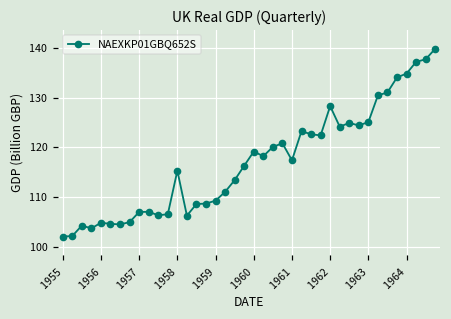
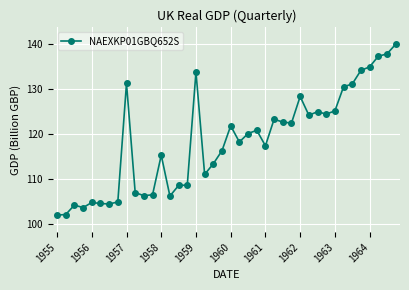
  {
    "1955": 102,
    "1956": 105,
-   "1957": 107,
+   "1957": 131,
    "1958": 115,
-   "1959": 109,
-   "1960": 119,
+   "1959": 134,
+   "1960": 122,
    "1961": 117,
    "1962": 128,
    "1963": 125,
    "1964": 135
  }
